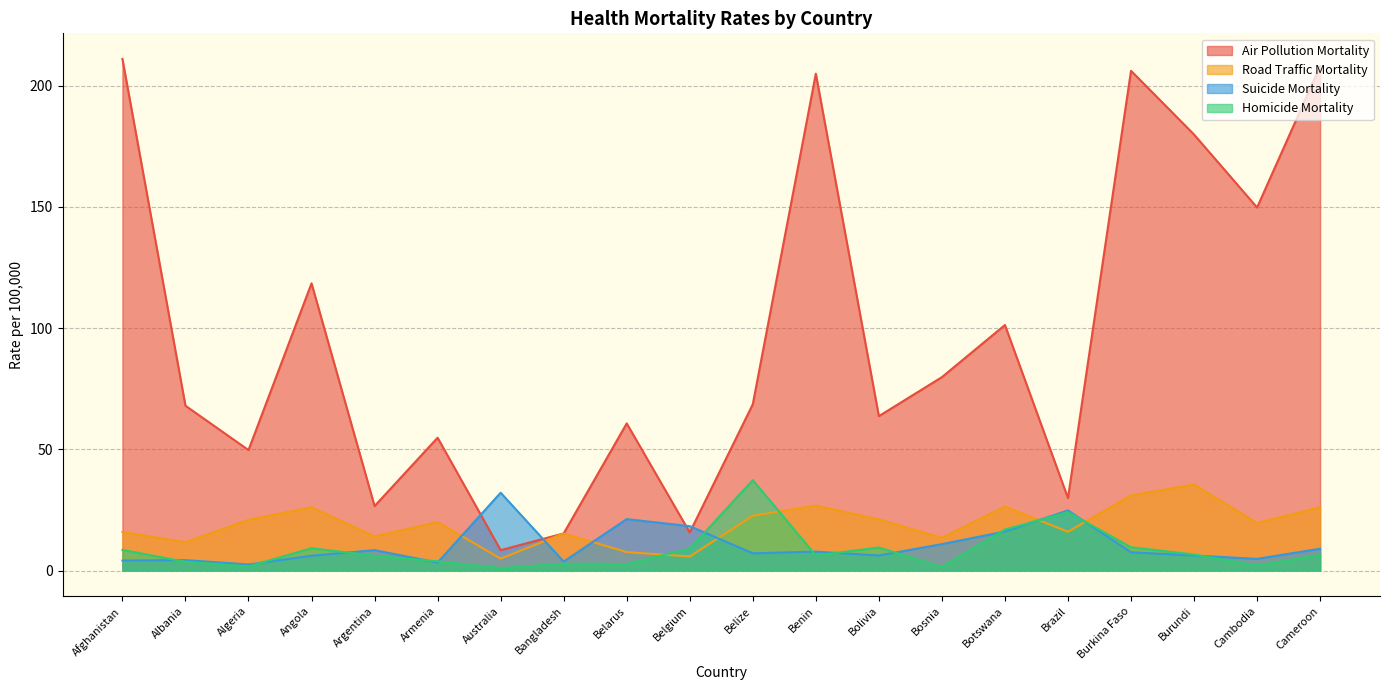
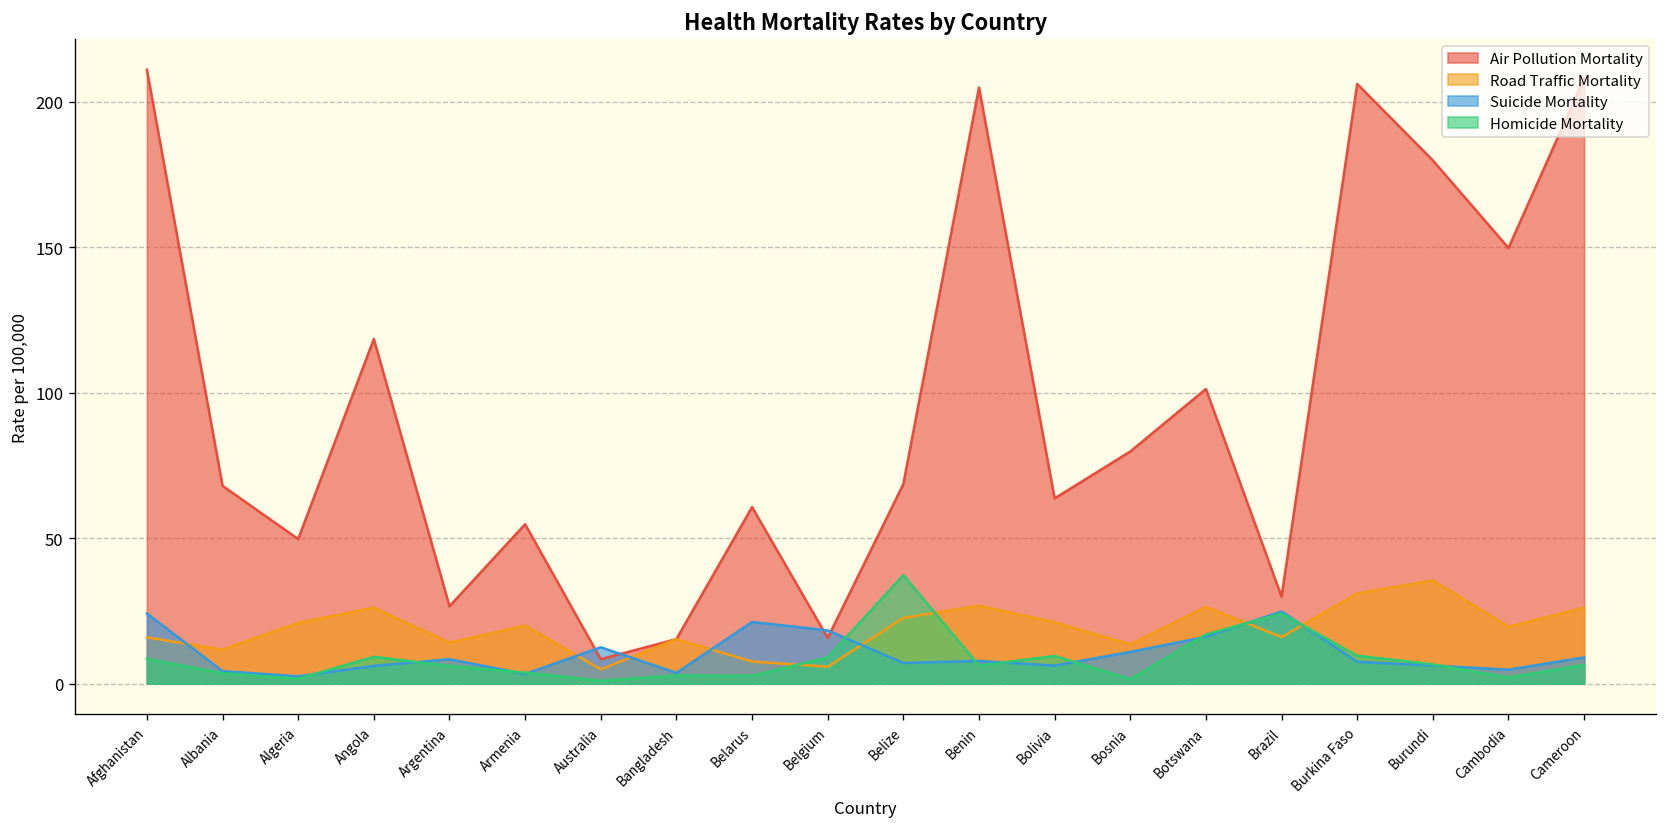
  {
    "Air Pollution Mortality": {
      "Afghanistan": 211,
      "Albania": 68,
      "Algeria": 50,
      "Angola": 119,
      "Argentina": 27,
      "Armenia": 55,
      "Australia": 8,
      "Belarus": 61,
      "Belgium": 16,
      "Belize": 69,
      "Benin": 205,
      "Bolivia": 64,
      "Bosnia": 80,
      "Botswana": 101,
      "Brazil": 30,
      "Burkina Faso": 206,
      "Burundi": 180,
      "Cambodia": 150
    },
    "Road Traffic Mortality": {
      "Afghanistan": 16,
      "Albania": 12,
      "Algeria": 21,
      "Angola": 26,
      "Argentina": 14,
      "Armenia": 20,
      "Australia": 5,
      "Belarus": 8,
      "Belgium": 6,
      "Belize": 23,
      "Benin": 27,
      "Bolivia": 21,
      "Bosnia": 14,
      "Botswana": 26,
      "Brazil": 16,
      "Burkina Faso": 31,
      "Burundi": 36,
      "Cambodia": 20,
      "Cameroon": 26
    },
    "Suicide Mortality": {
-     "Afghanistan": 4,
+     "Afghanistan": 24,
      "Angola": 6,
      "Argentina": 8,
-     "Australia": 32,
+     "Australia": 13,
      "Belarus": 21,
      "Belgium": 18,
      "Belize": 7,
      "Benin": 8,
      "Bolivia": 6,
      "Bosnia": 11,
      "Burkina Faso": 8,
      "Cambodia": 5,
      "Cameroon": 9
    },
    "Homicide Mortality": {
      "Afghanistan": 9,
      "Angola": 9,
      "Argentina": 6,
      "Australia": 1,
      "Belarus": 3,
      "Belgium": 9,
      "Belize": 37,
      "Benin": 6,
      "Bolivia": 10,
      "Bosnia": 2,
      "Burkina Faso": 10,
      "Cambodia": 2,
      "Cameroon": 6
    }
  }
